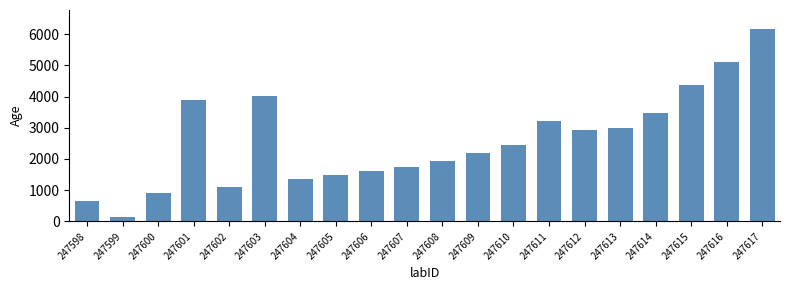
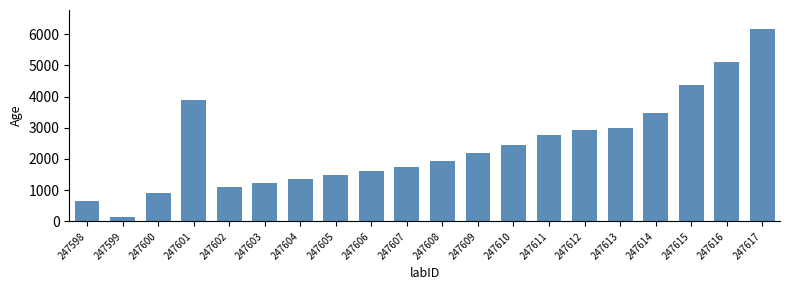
  {
    "247598": 700,
    "247599": 200,
    "247600": 900,
    "247601": 3900,
    "247602": 1100,
-   "247603": 4000,
+   "247603": 1200,
    "247604": 1400,
    "247605": 1500,
    "247606": 1600,
    "247607": 1700,
    "247608": 1900,
    "247609": 2200,
    "247610": 2500,
-   "247611": 3200,
+   "247611": 2800,
    "247612": 2900,
    "247613": 3000,
    "247614": 3500,
    "247615": 4400,
    "247616": 5100,
    "247617": 6200
  }
